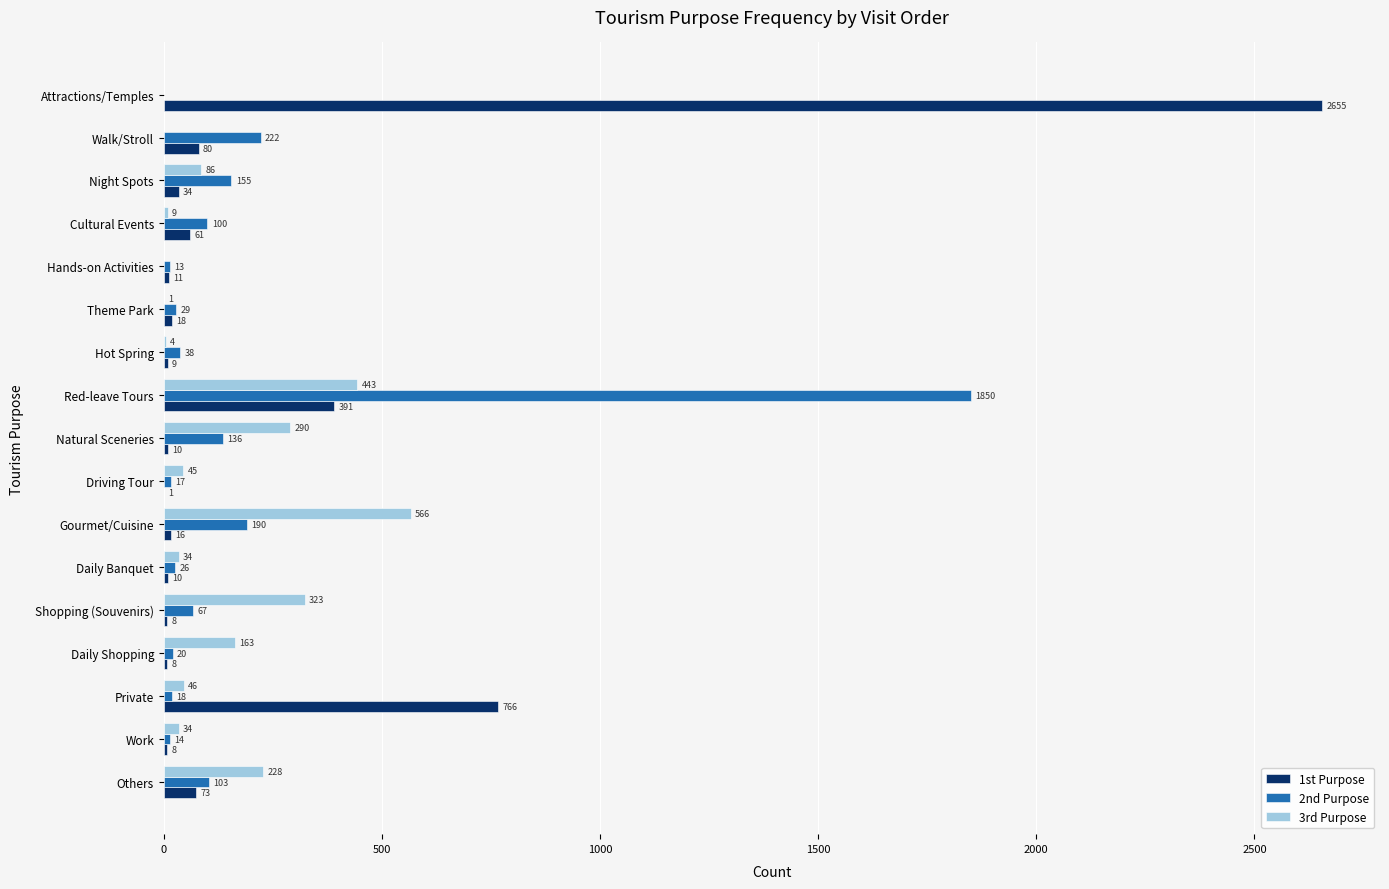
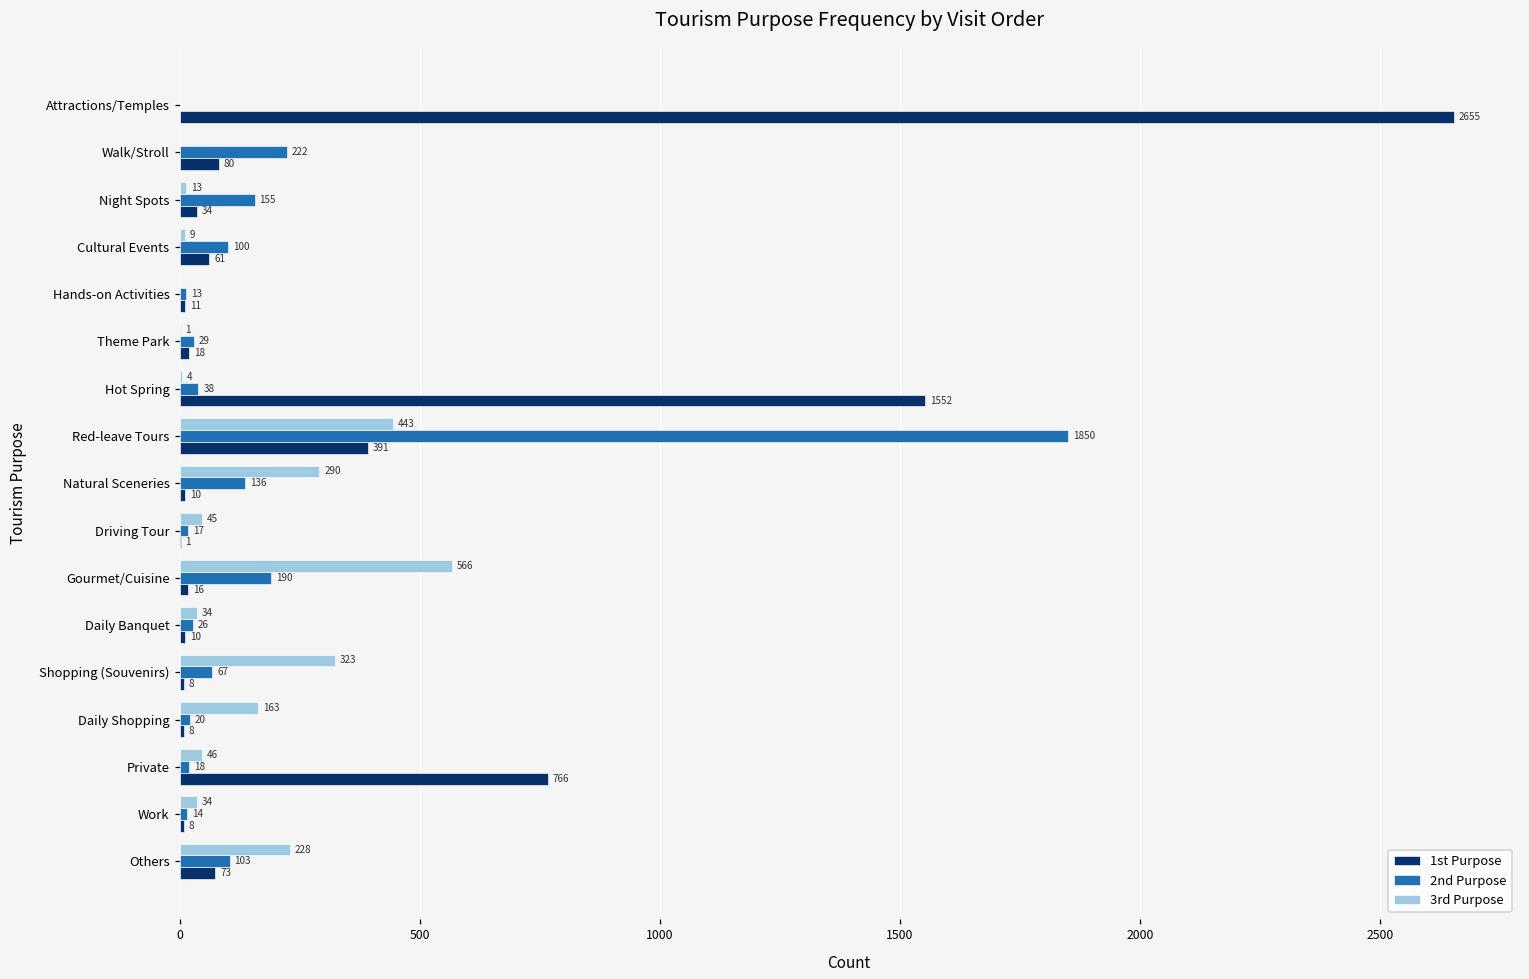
  {
    "1st Purpose": {
      "Attractions/Temples": 2655,
      "Walk/Stroll": 80,
      "Night Spots": 34,
      "Cultural Events": 61,
      "Hands-on Activities": 11,
      "Theme Park": 18,
-     "Hot Spring": 9,
+     "Hot Spring": 1552,
      "Red-leave Tours": 391,
      "Natural Sceneries": 10,
      "Driving Tour": 1,
      "Gourmet/Cuisine": 16,
      "Daily Banquet": 10,
      "Shopping (Souvenirs)": 8,
      "Daily Shopping": 8,
      "Private": 766,
      "Work": 8,
      "Others": 73
    },
    "2nd Purpose": {
      "Walk/Stroll": 222,
      "Night Spots": 155,
      "Cultural Events": 100,
      "Hands-on Activities": 13,
      "Theme Park": 29,
      "Hot Spring": 38,
      "Red-leave Tours": 1850,
      "Natural Sceneries": 136,
      "Driving Tour": 17,
      "Gourmet/Cuisine": 190,
      "Daily Banquet": 26,
      "Shopping (Souvenirs)": 67,
      "Daily Shopping": 20,
      "Private": 18,
      "Work": 14,
      "Others": 103
    },
    "3rd Purpose": {
-     "Night Spots": 86,
+     "Night Spots": 13,
      "Cultural Events": 9,
      "Theme Park": 1,
      "Hot Spring": 4,
      "Red-leave Tours": 443,
      "Natural Sceneries": 290,
      "Driving Tour": 45,
      "Gourmet/Cuisine": 566,
      "Daily Banquet": 34,
      "Shopping (Souvenirs)": 323,
      "Daily Shopping": 163,
      "Private": 46,
      "Work": 34,
      "Others": 228
    }
  }
